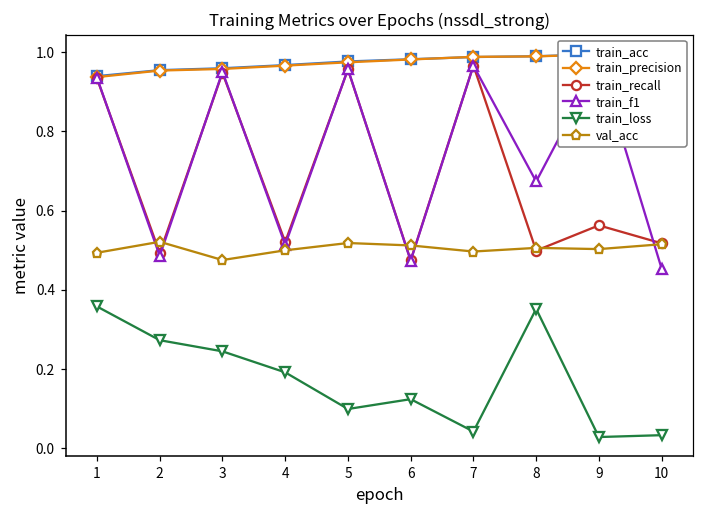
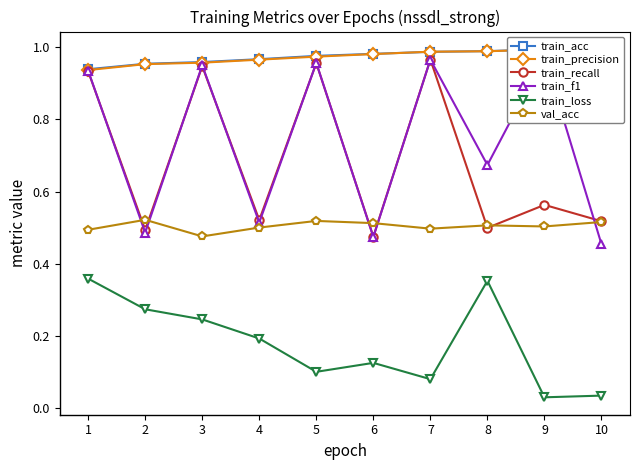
  {
    "train_recall": {
      "2": 0.49,
      "9": 0.56
    },
    "train_f1": {
      "2": 0.49,
      "8": 0.67,
      "10": 0.45
    },
    "train_loss": {
      "1": 0.36,
      "2": 0.27,
      "3": 0.25,
      "4": 0.19,
      "5": 0.10,
      "6": 0.12,
-     "7": 0.04,
+     "7": 0.08,
      "8": 0.35,
      "9": 0.03,
      "10": 0.03
    }
  }
